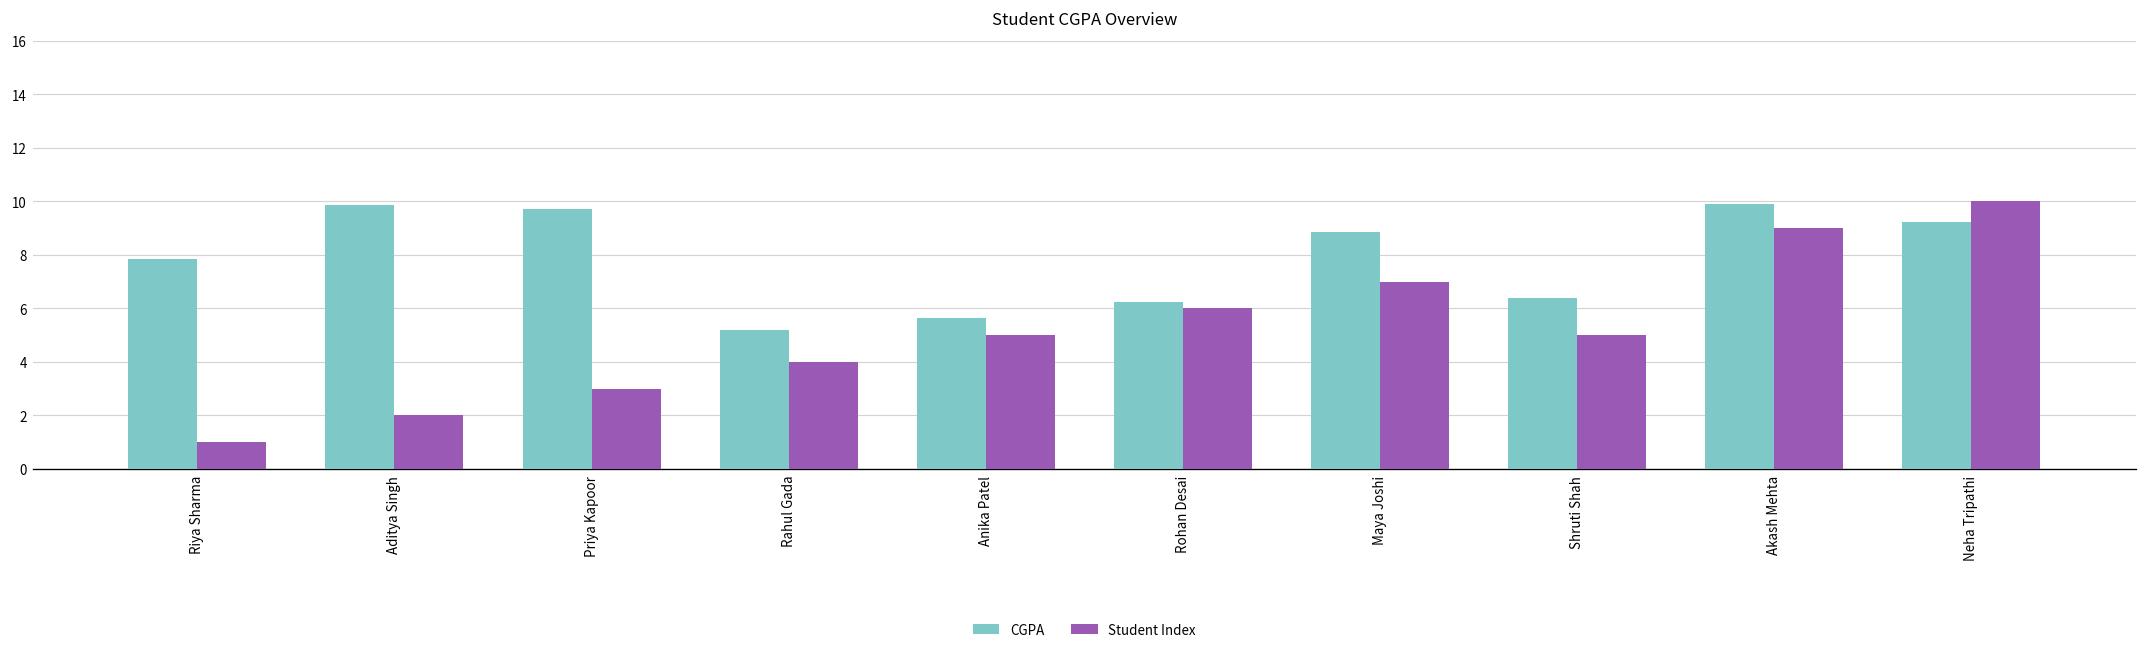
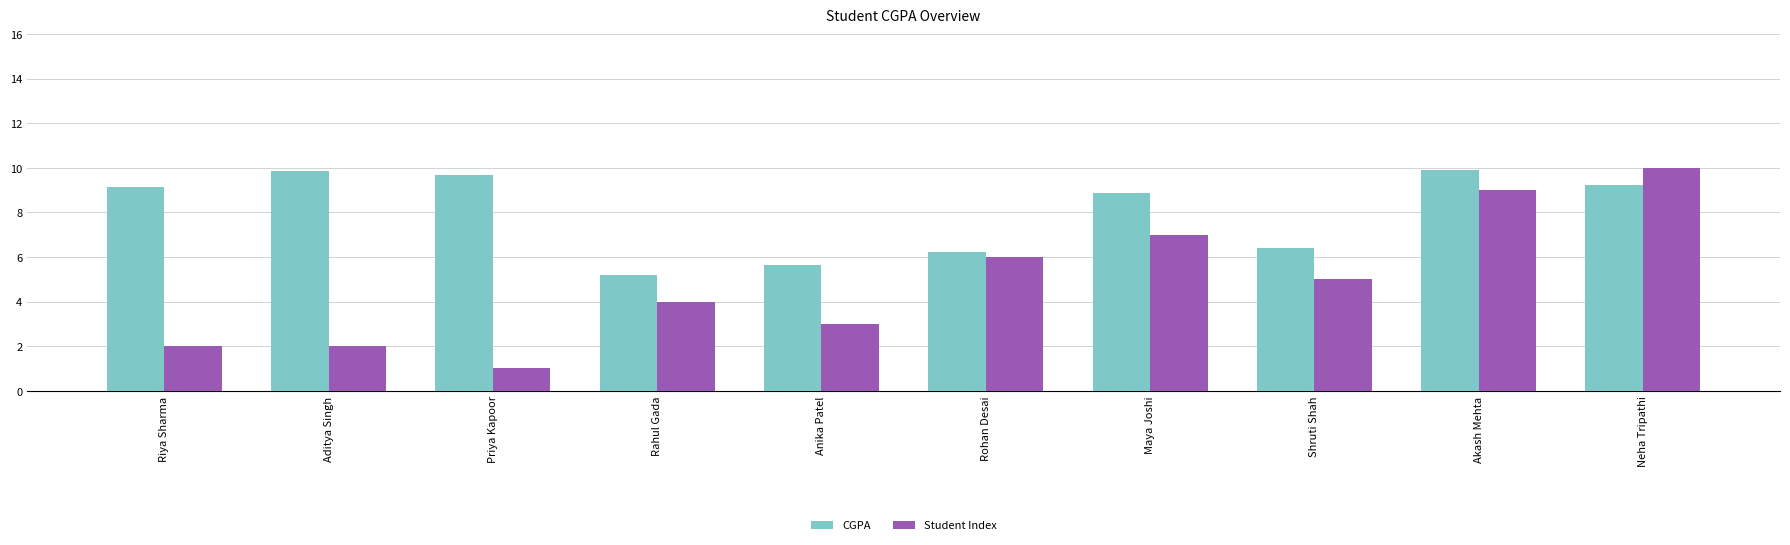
  {
    "CGPA": {
-     "Riya Sharma": 7.9,
+     "Riya Sharma": 9.1,
      "Aditya Singh": 9.9,
      "Priya Kapoor": 9.7,
      "Rahul Gada": 5.2,
      "Anika Patel": 5.6,
      "Rohan Desai": 6.2,
      "Maya Joshi": 8.9,
      "Shruti Shah": 6.4,
      "Akash Mehta": 9.9,
      "Neha Tripathi": 9.2
    },
    "Student Index": {
-     "Riya Sharma": 1,
+     "Riya Sharma": 2,
      "Aditya Singh": 2,
-     "Priya Kapoor": 3,
+     "Priya Kapoor": 1,
      "Rahul Gada": 4,
-     "Anika Patel": 5,
+     "Anika Patel": 3,
      "Rohan Desai": 6,
      "Maya Joshi": 7,
      "Shruti Shah": 5,
      "Akash Mehta": 9,
      "Neha Tripathi": 10
    }
  }
